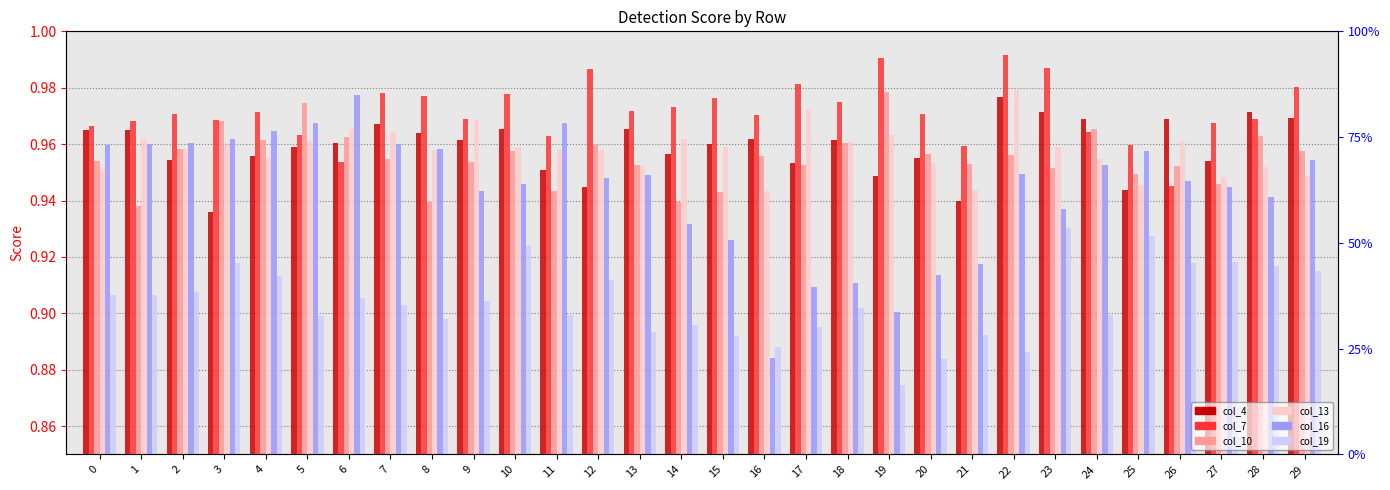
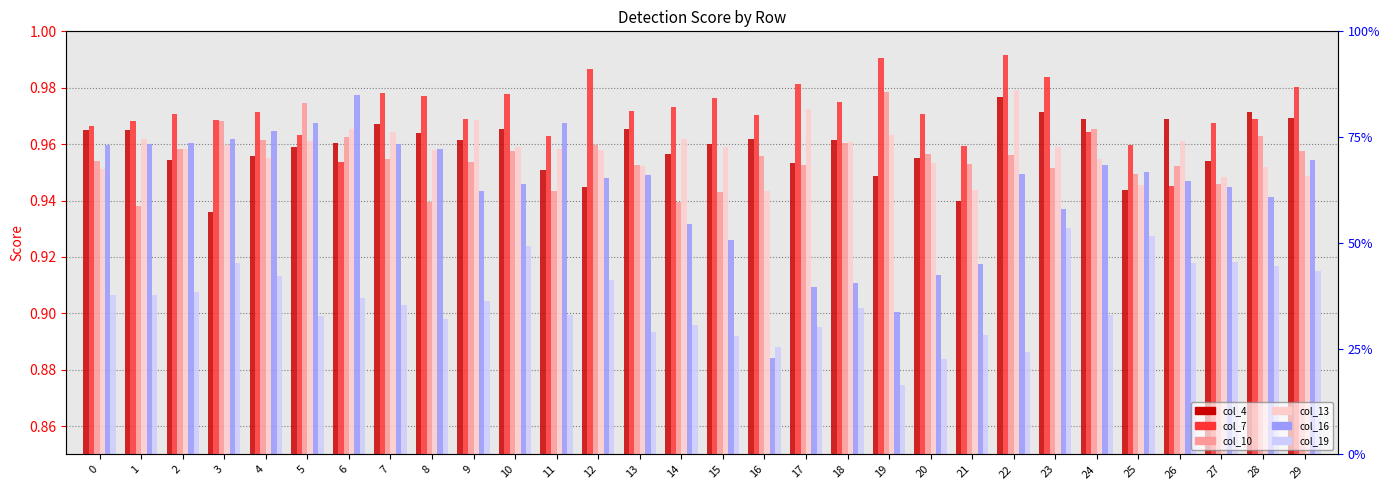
  {
    "col_4": {
      "0": 0.965,
      "1": 0.965,
      "2": 0.954,
      "3": 0.936,
      "4": 0.956,
      "5": 0.959,
      "6": 0.960,
      "7": 0.967,
      "8": 0.964,
      "9": 0.961,
      "10": 0.965,
      "11": 0.951,
      "12": 0.945,
      "13": 0.965,
      "14": 0.956,
      "15": 0.960,
      "16": 0.962,
      "17": 0.953,
      "18": 0.962,
      "19": 0.949,
      "20": 0.955,
      "21": 0.940,
      "22": 0.977,
      "23": 0.971,
      "24": 0.969,
      "25": 0.944,
      "26": 0.969,
      "27": 0.954,
      "28": 0.972,
      "29": 0.969
    },
    "col_7": {
      "0": 0.967,
      "1": 0.968,
      "2": 0.971,
      "3": 0.968,
      "4": 0.971,
      "5": 0.963,
      "6": 0.954,
      "7": 0.978,
      "8": 0.977,
      "9": 0.969,
      "10": 0.978,
      "11": 0.963,
      "12": 0.987,
      "13": 0.972,
      "14": 0.973,
      "15": 0.976,
      "16": 0.970,
      "17": 0.981,
      "18": 0.975,
      "19": 0.991,
      "20": 0.971,
      "21": 0.959,
      "22": 0.991,
-     "23": 0.987,
+     "23": 0.984,
      "24": 0.964,
      "25": 0.960,
      "26": 0.945,
      "27": 0.968,
      "28": 0.969,
      "29": 0.980
    },
    "col_10": {
      "0": 0.954,
      "1": 0.938,
      "2": 0.958,
      "3": 0.968,
      "4": 0.961,
      "5": 0.975,
      "6": 0.963,
      "7": 0.955,
      "8": 0.940,
      "9": 0.954,
      "10": 0.958,
      "11": 0.943,
      "12": 0.960,
      "13": 0.953,
      "14": 0.940,
      "15": 0.943,
      "16": 0.956,
      "17": 0.953,
      "18": 0.960,
      "19": 0.978,
      "20": 0.956,
      "21": 0.953,
      "22": 0.956,
      "23": 0.952,
      "24": 0.965,
      "25": 0.949,
      "26": 0.952,
      "27": 0.946,
      "28": 0.963,
      "29": 0.958
    },
    "col_13": {
      "0": 0.951,
      "1": 0.962,
      "2": 0.958,
      "3": 0.960,
      "4": 0.955,
      "5": 0.961,
      "6": 0.965,
      "7": 0.964,
      "8": 0.958,
      "9": 0.968,
      "10": 0.959,
      "11": 0.958,
      "12": 0.958,
      "13": 0.952,
      "14": 0.962,
      "15": 0.959,
      "16": 0.943,
      "17": 0.973,
      "18": 0.961,
      "19": 0.963,
      "20": 0.953,
      "21": 0.944,
      "22": 0.979,
      "23": 0.959,
      "24": 0.955,
      "25": 0.945,
      "26": 0.961,
      "27": 0.948,
      "28": 0.952,
      "29": 0.949
    },
    "col_16": {
      "0": 0.960,
      "1": 0.960,
      "2": 0.960,
      "3": 0.962,
      "4": 0.965,
      "5": 0.967,
      "6": 0.978,
      "7": 0.960,
      "8": 0.958,
      "9": 0.943,
      "10": 0.946,
      "11": 0.967,
      "12": 0.948,
      "13": 0.949,
      "14": 0.932,
      "15": 0.926,
      "16": 0.884,
      "17": 0.909,
      "18": 0.911,
      "19": 0.900,
      "20": 0.914,
      "21": 0.917,
      "22": 0.949,
      "23": 0.937,
      "24": 0.953,
-     "25": 0.957,
+     "25": 0.950,
      "26": 0.947,
      "27": 0.945,
      "28": 0.941,
      "29": 0.954
    },
    "col_19": {
      "0": 0.907,
      "1": 0.906,
      "2": 0.907,
      "3": 0.918,
      "4": 0.913,
      "5": 0.899,
      "6": 0.905,
      "7": 0.903,
      "8": 0.898,
      "9": 0.904,
      "10": 0.924,
      "11": 0.900,
      "12": 0.912,
      "13": 0.893,
      "14": 0.896,
      "15": 0.892,
      "16": 0.888,
      "17": 0.895,
      "18": 0.902,
      "19": 0.874,
      "20": 0.884,
      "21": 0.892,
      "22": 0.886,
      "23": 0.930,
      "24": 0.899,
      "25": 0.927,
      "26": 0.918,
      "27": 0.918,
      "28": 0.917,
      "29": 0.915
    }
  }
